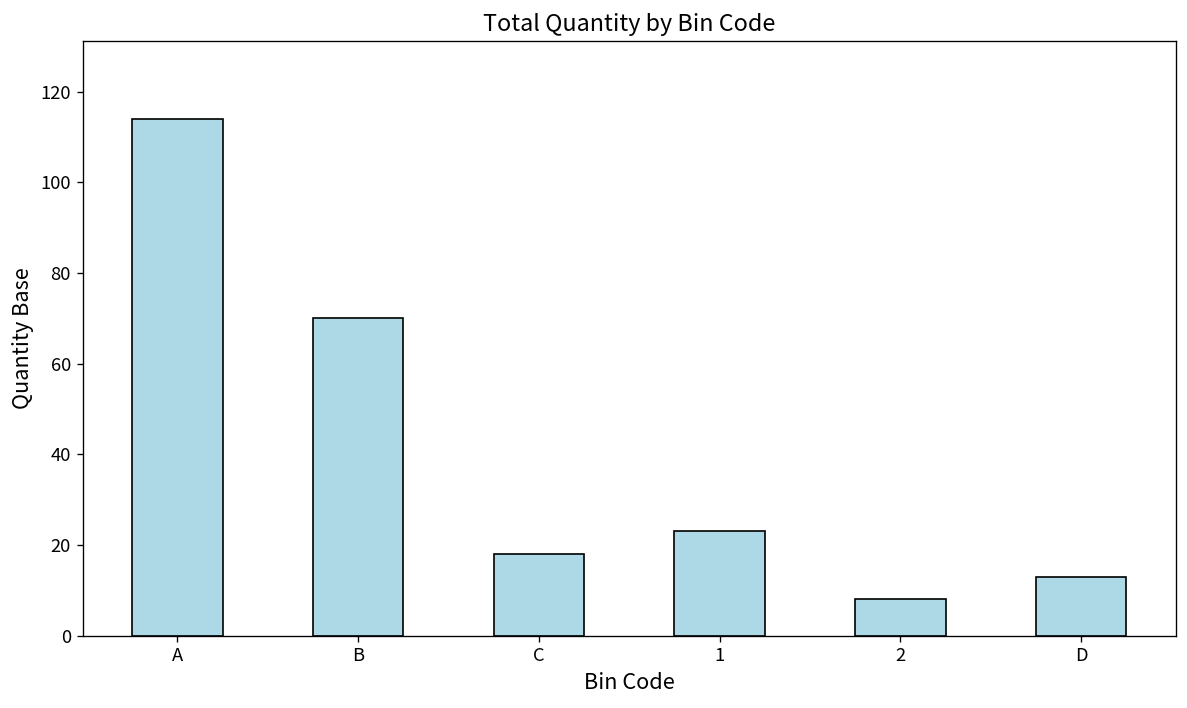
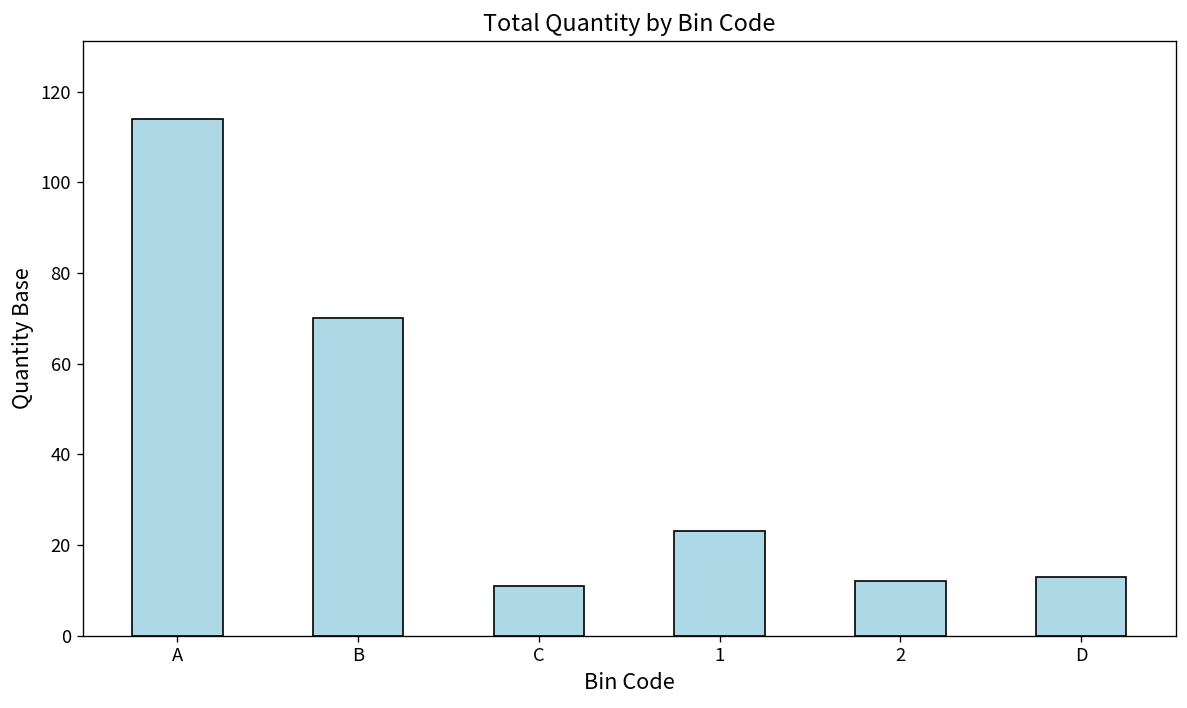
  {
    "A": 114,
    "B": 70,
-   "C": 18,
+   "C": 11,
    "1": 23,
-   "2": 8,
+   "2": 12,
    "D": 13
  }
